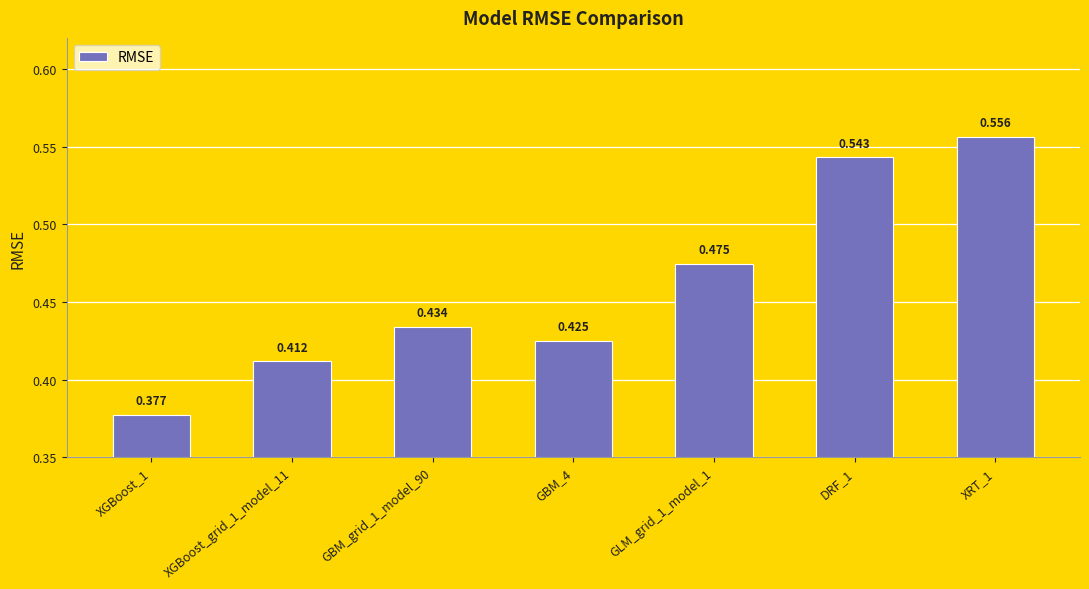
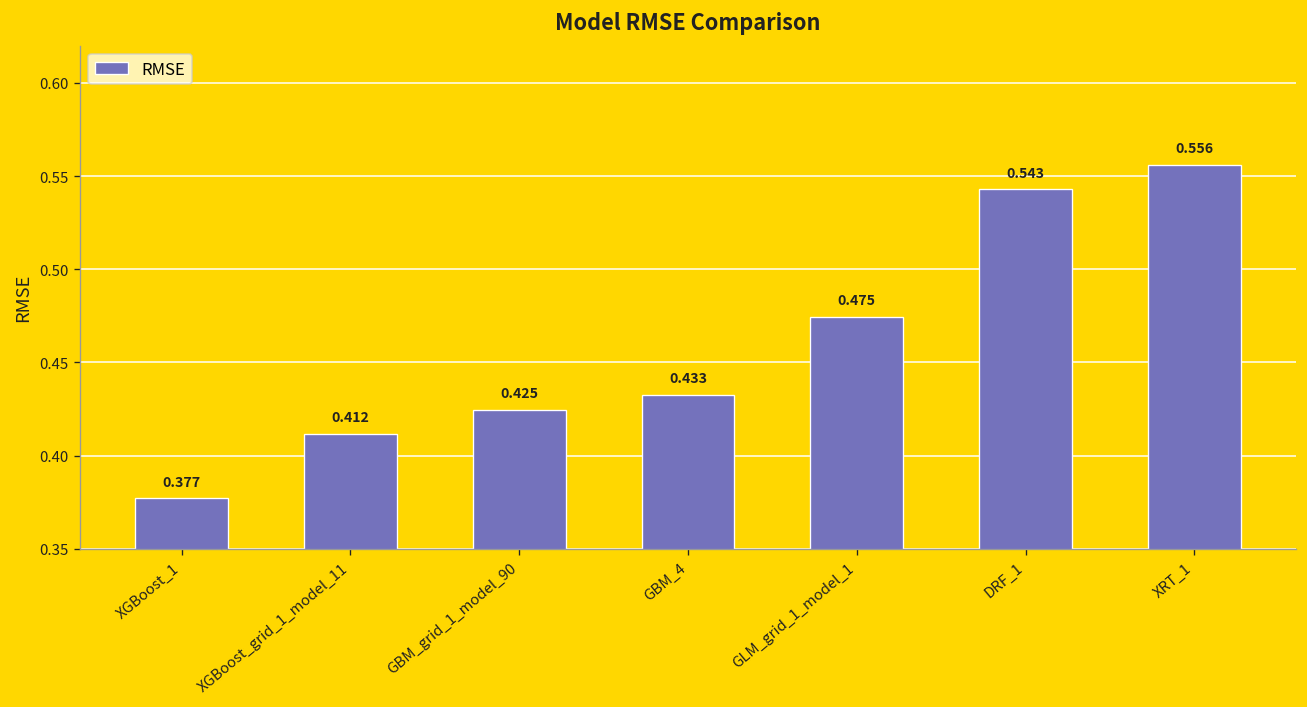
  {
    "XGBoost_1": 0.377,
    "XGBoost_grid_1_model_11": 0.412,
-   "GBM_grid_1_model_90": 0.434,
-   "GBM_4": 0.425,
+   "GBM_grid_1_model_90": 0.425,
+   "GBM_4": 0.433,
    "GLM_grid_1_model_1": 0.475,
    "DRF_1": 0.543,
    "XRT_1": 0.556
  }
